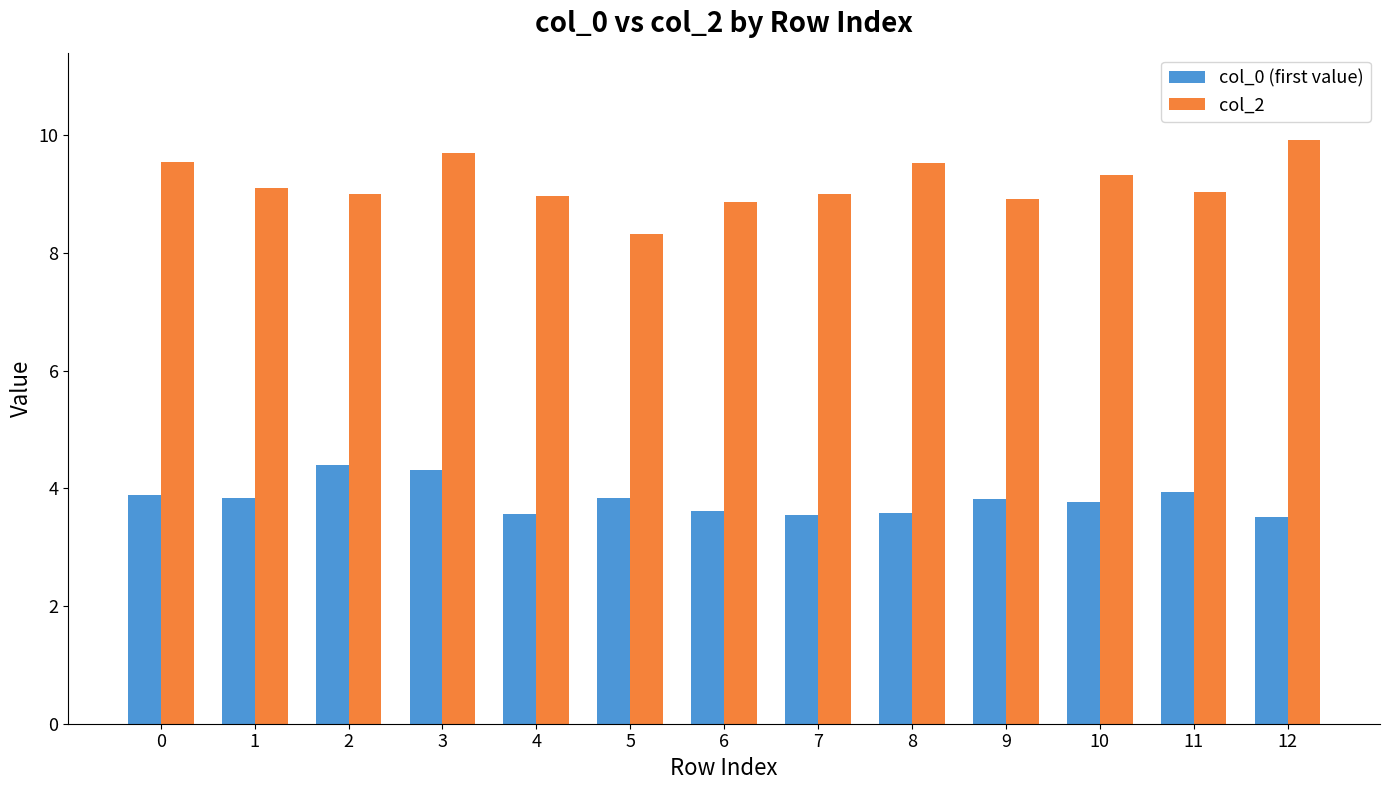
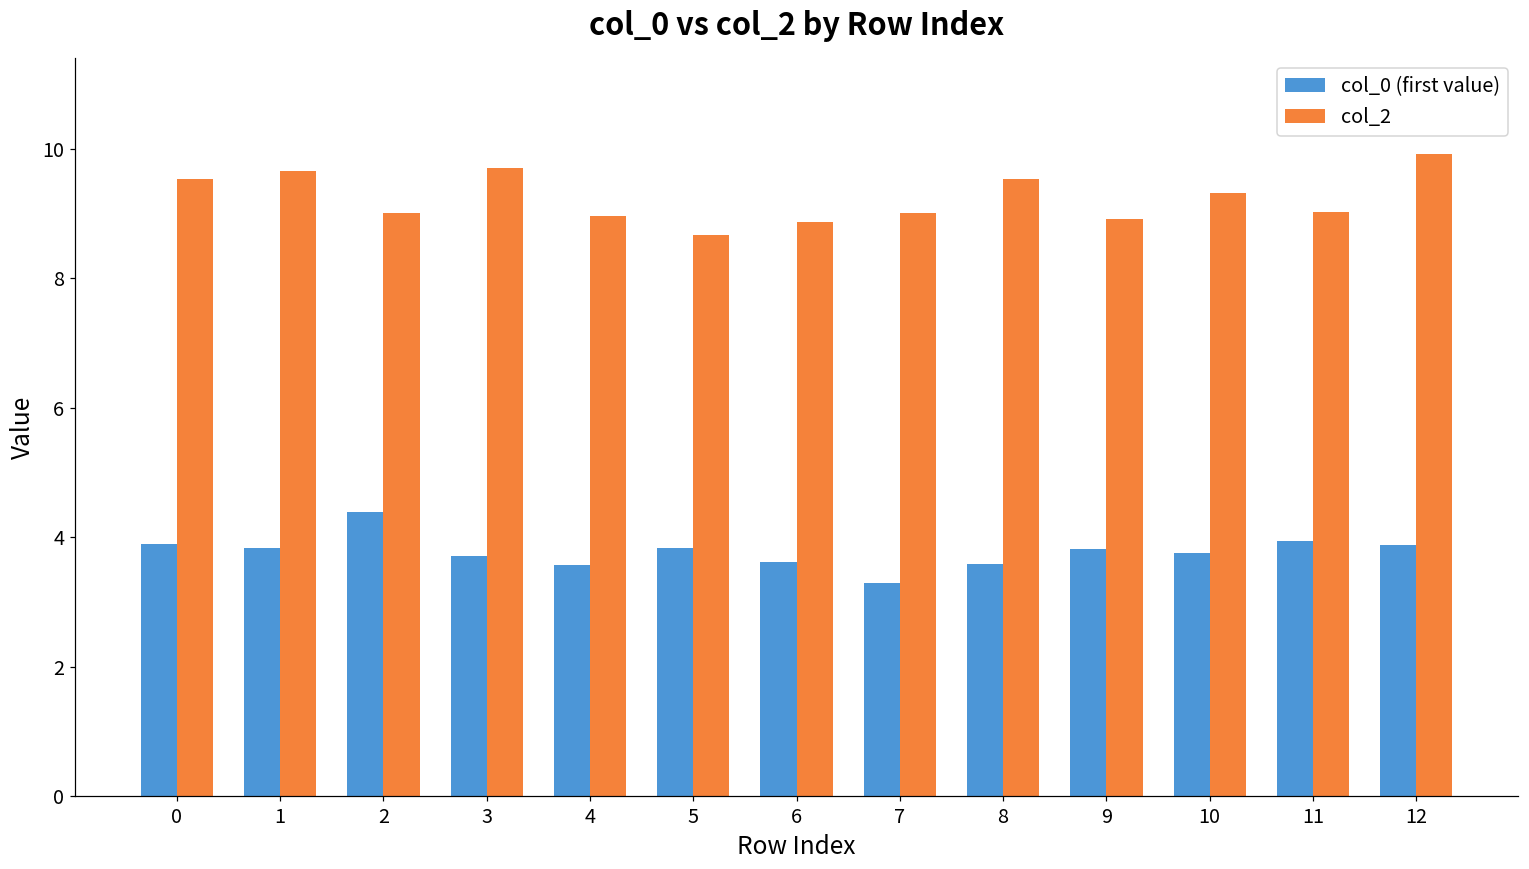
  {
    "col_0 (first value)": {
      "0": 3.9,
      "1": 3.8,
      "2": 4.4,
-     "3": 4.3,
+     "3": 3.7,
      "4": 3.6,
      "5": 3.8,
      "6": 3.6,
-     "7": 3.5,
+     "7": 3.3,
      "8": 3.6,
      "9": 3.8,
      "10": 3.8,
      "11": 3.9,
-     "12": 3.5
+     "12": 3.9
    },
    "col_2": {
      "0": 9.5,
-     "1": 9.1,
+     "1": 9.7,
      "2": 9.0,
      "3": 9.7,
      "4": 9.0,
-     "5": 8.3,
+     "5": 8.7,
      "6": 8.9,
      "7": 9.0,
      "8": 9.5,
      "9": 8.9,
      "10": 9.3,
      "11": 9.0,
      "12": 9.9
    }
  }
